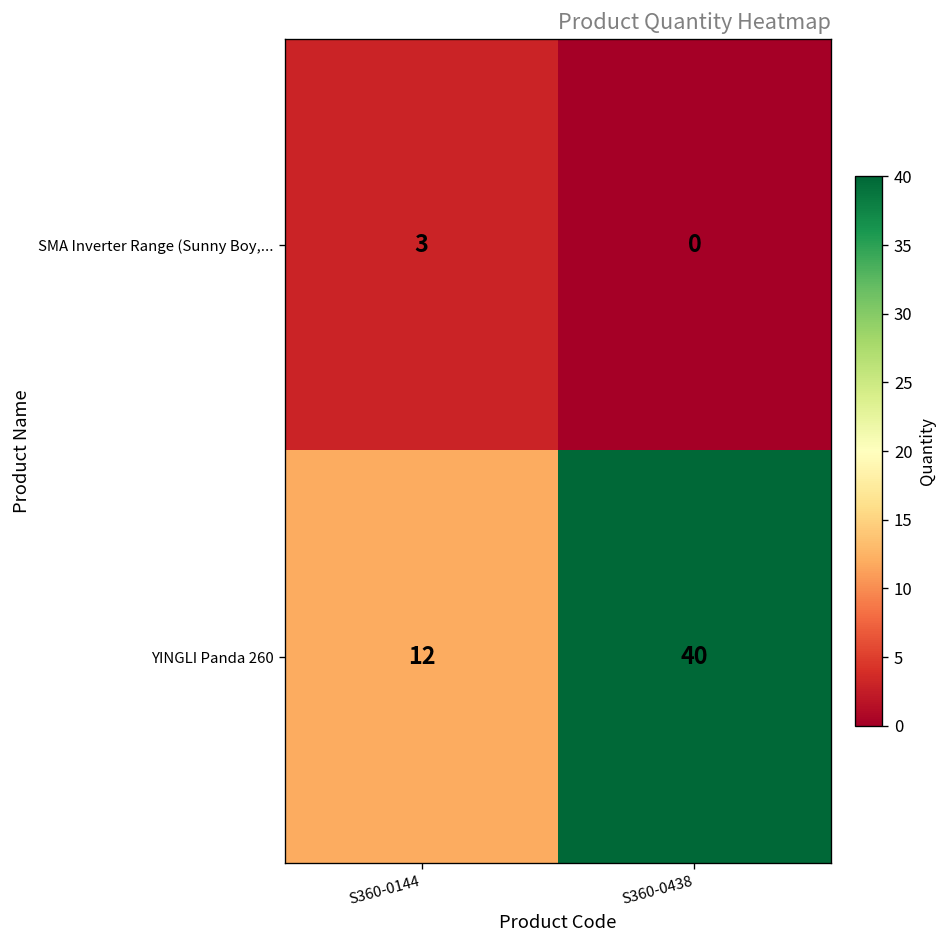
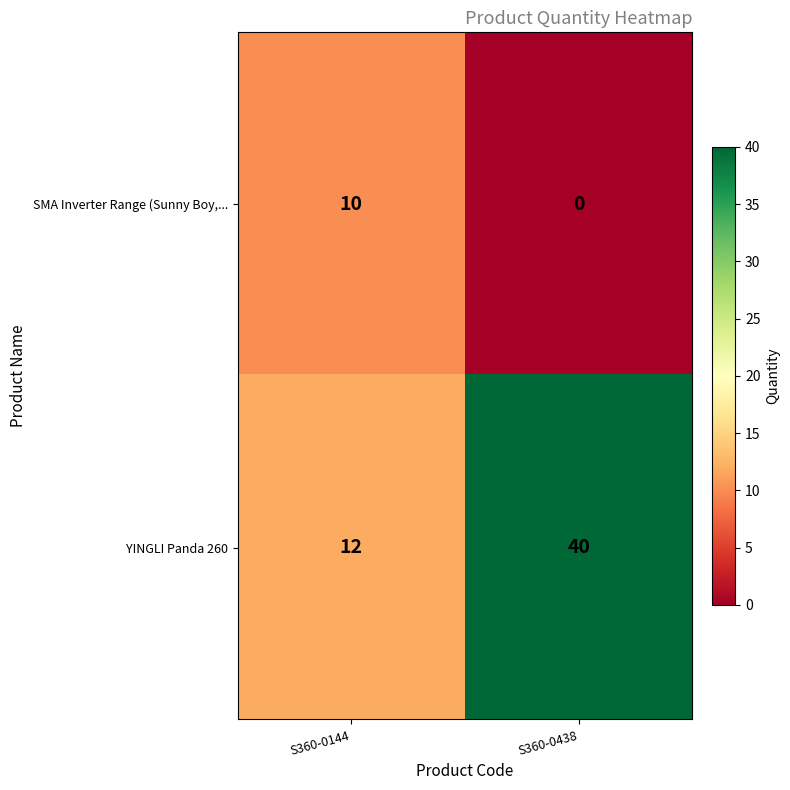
  {
    "SMA Inverter Range (Sunny Boy,...": {
-     "S360-0144": 3,
+     "S360-0144": 10,
      "S360-0438": 0
    },
    "YINGLI Panda 260": {
      "S360-0144": 12,
      "S360-0438": 40
    }
  }
